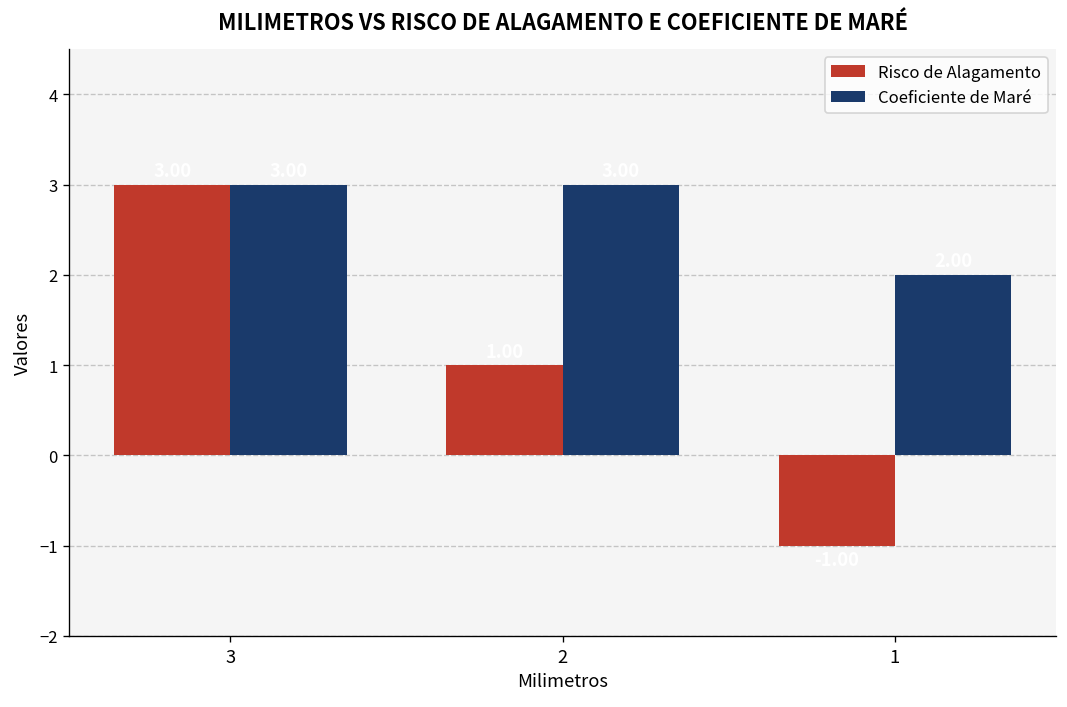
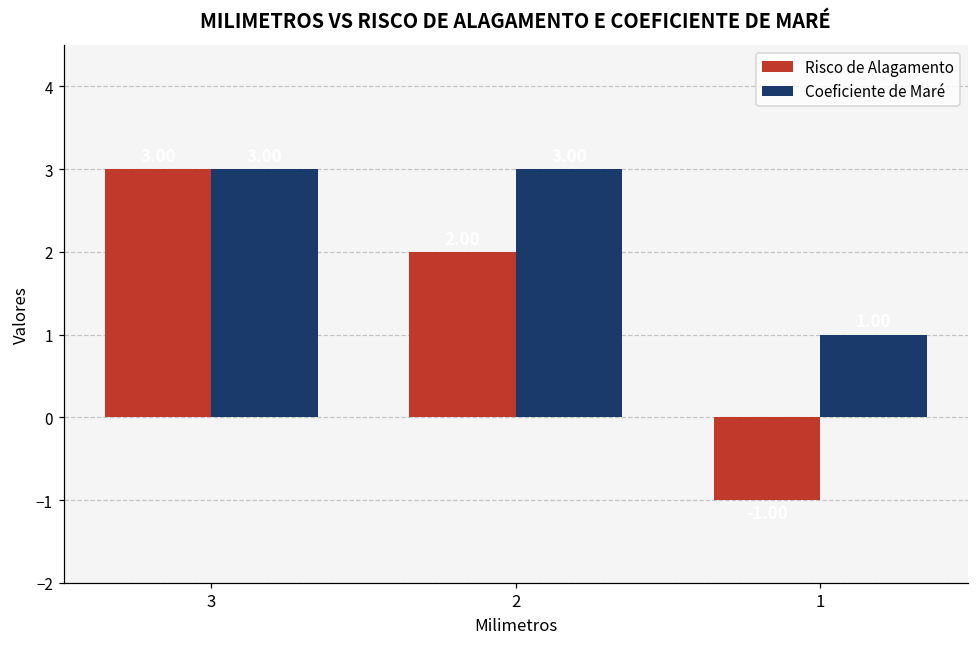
  {
    "Risco de Alagamento": {
      "3": 3,
-     "2": 1,
+     "2": 2,
      "1": -1
    },
    "Coeficiente de Maré": {
      "3": 3,
      "2": 3,
-     "1": 2
+     "1": 1
    }
  }
